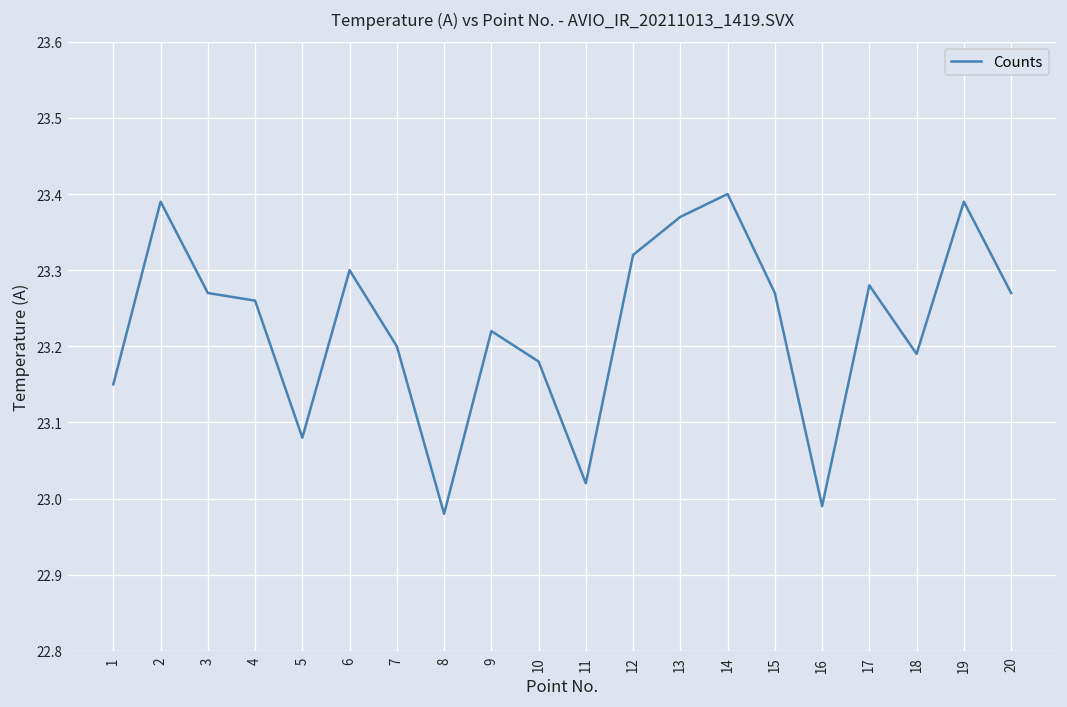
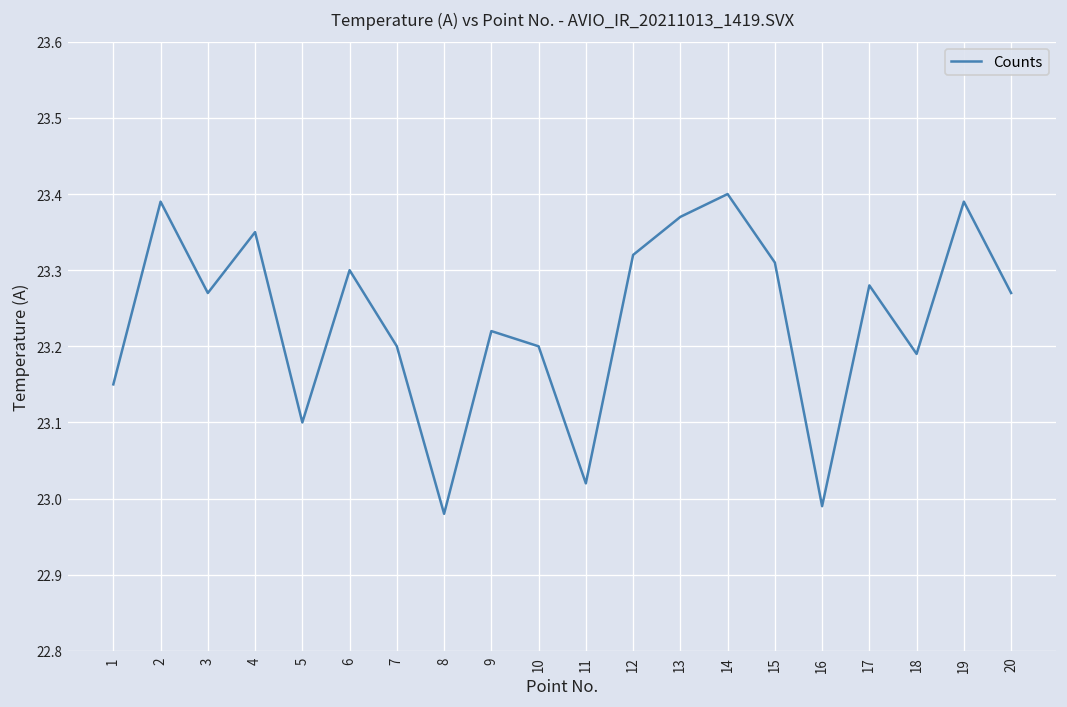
  {
    "1": 23.15,
    "2": 23.39,
    "3": 23.27,
-   "4": 23.26,
-   "5": 23.08,
+   "4": 23.35,
+   "5": 23.10,
    "6": 23.30,
    "7": 23.20,
    "8": 22.98,
    "9": 23.22,
-   "10": 23.18,
+   "10": 23.20,
    "11": 23.02,
    "12": 23.32,
    "13": 23.37,
    "14": 23.40,
-   "15": 23.27,
+   "15": 23.31,
    "16": 22.99,
    "17": 23.28,
    "18": 23.19,
    "19": 23.39,
    "20": 23.27
  }
